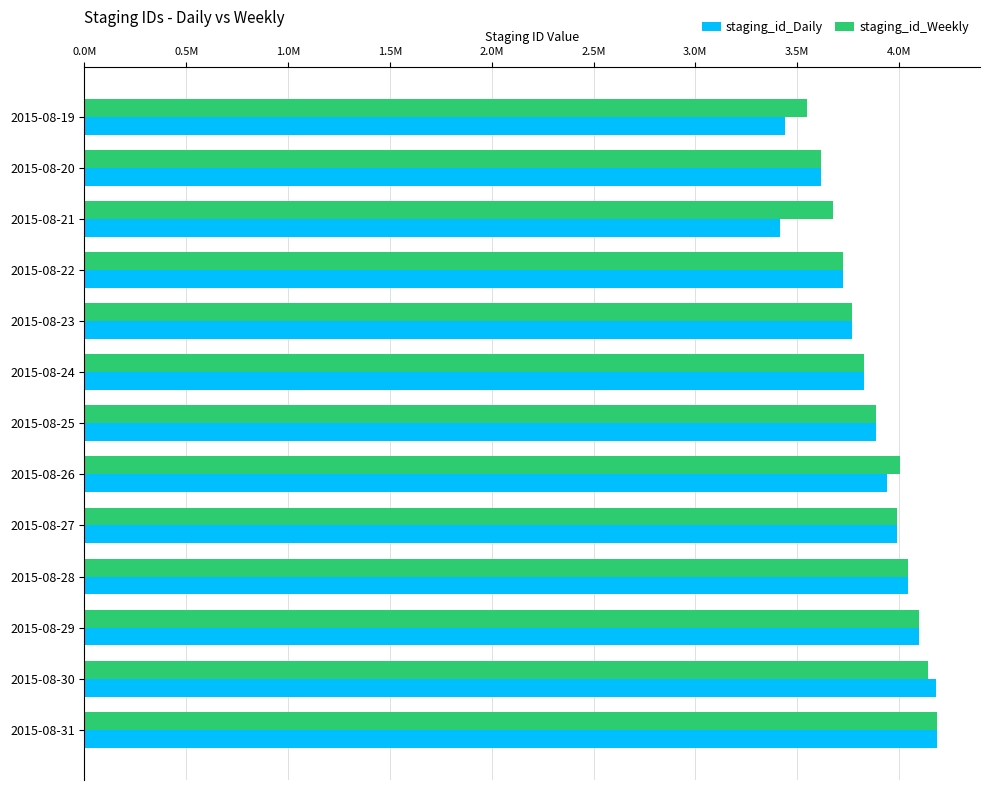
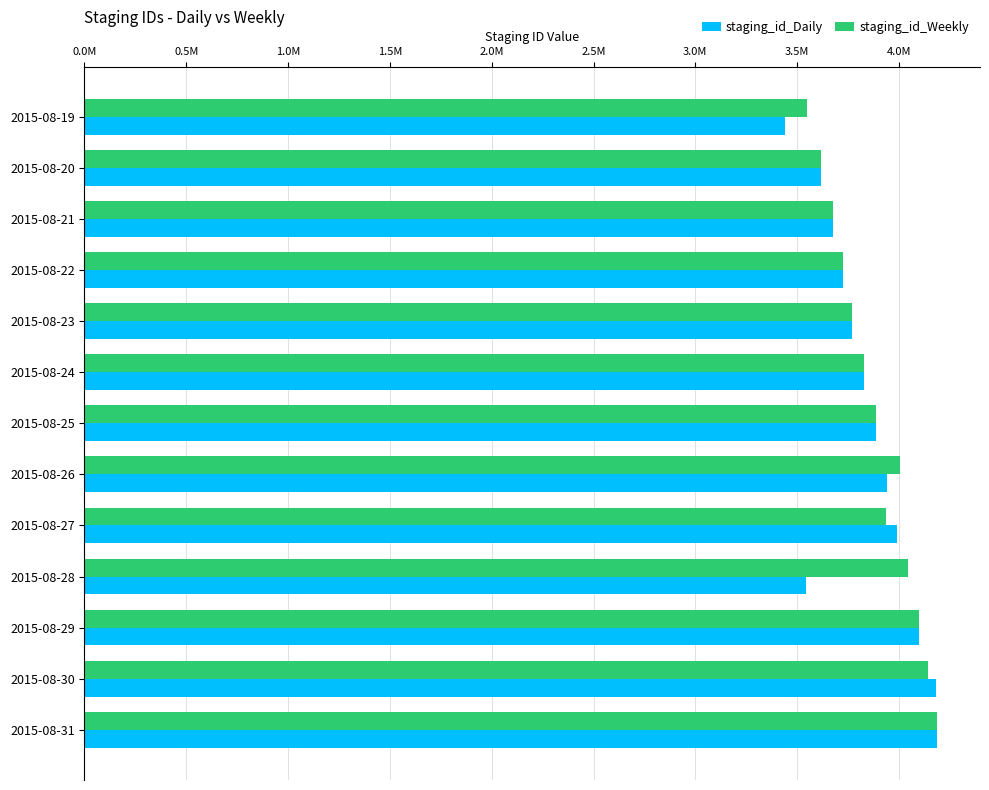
  {
    "staging_id_Daily": {
      "2015-08-19": 3440000,
      "2015-08-20": 3620000,
-     "2015-08-21": 3410000,
+     "2015-08-21": 3670000,
      "2015-08-22": 3720000,
      "2015-08-23": 3770000,
      "2015-08-24": 3830000,
      "2015-08-25": 3890000,
      "2015-08-26": 3940000,
      "2015-08-27": 3990000,
-     "2015-08-28": 4040000,
+     "2015-08-28": 3540000,
      "2015-08-29": 4100000,
      "2015-08-30": 4180000,
      "2015-08-31": 4190000
    },
    "staging_id_Weekly": {
      "2015-08-19": 3550000,
      "2015-08-20": 3620000,
      "2015-08-21": 3670000,
      "2015-08-22": 3720000,
      "2015-08-23": 3770000,
      "2015-08-24": 3830000,
      "2015-08-25": 3890000,
      "2015-08-26": 4010000,
-     "2015-08-27": 3990000,
+     "2015-08-27": 3930000,
      "2015-08-28": 4040000,
      "2015-08-29": 4100000,
      "2015-08-30": 4140000,
      "2015-08-31": 4190000
    }
  }
